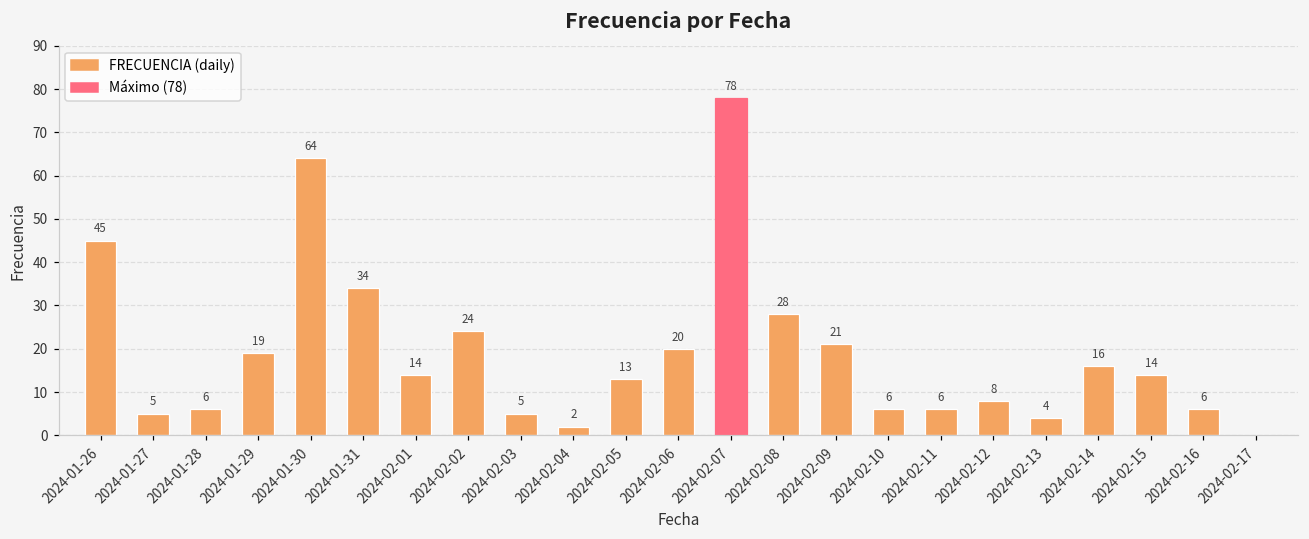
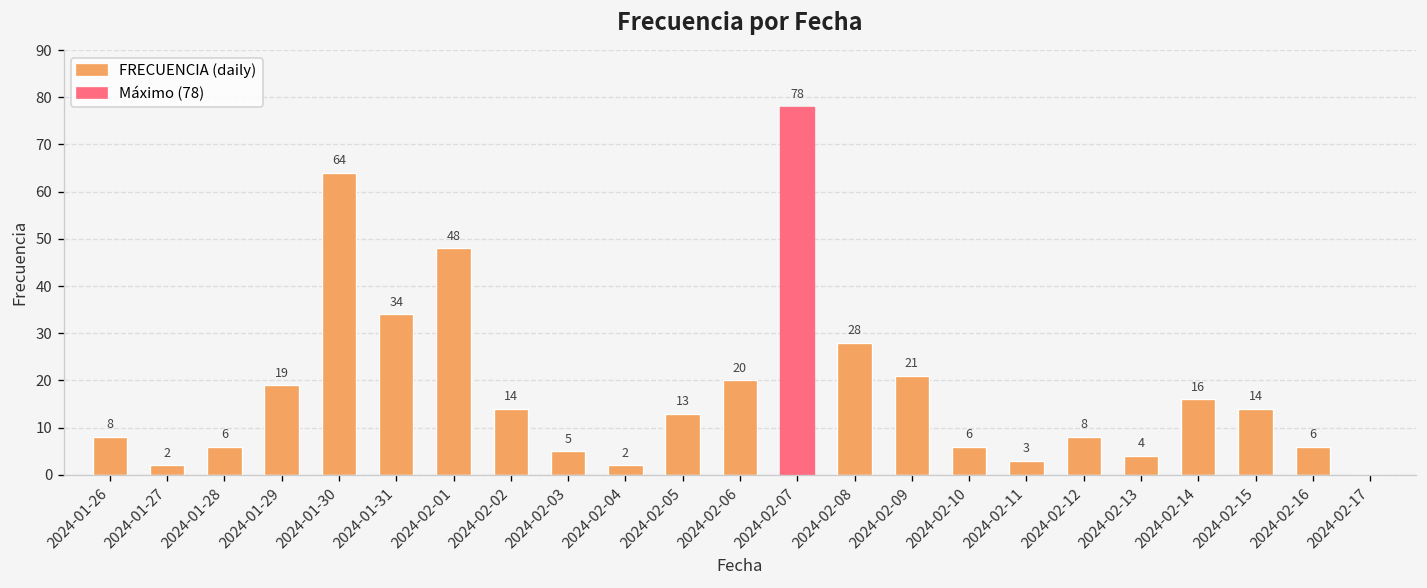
  {
-   "2024-01-26": 45,
-   "2024-01-27": 5,
+   "2024-01-26": 8,
+   "2024-01-27": 2,
    "2024-01-28": 6,
    "2024-01-29": 19,
    "2024-01-30": 64,
    "2024-01-31": 34,
-   "2024-02-01": 14,
-   "2024-02-02": 24,
+   "2024-02-01": 48,
+   "2024-02-02": 14,
    "2024-02-03": 5,
    "2024-02-04": 2,
    "2024-02-05": 13,
    "2024-02-06": 20,
    "2024-02-07": 78,
    "2024-02-08": 28,
    "2024-02-09": 21,
    "2024-02-10": 6,
-   "2024-02-11": 6,
+   "2024-02-11": 3,
    "2024-02-12": 8,
    "2024-02-13": 4,
    "2024-02-14": 16,
    "2024-02-15": 14,
    "2024-02-16": 6
  }
